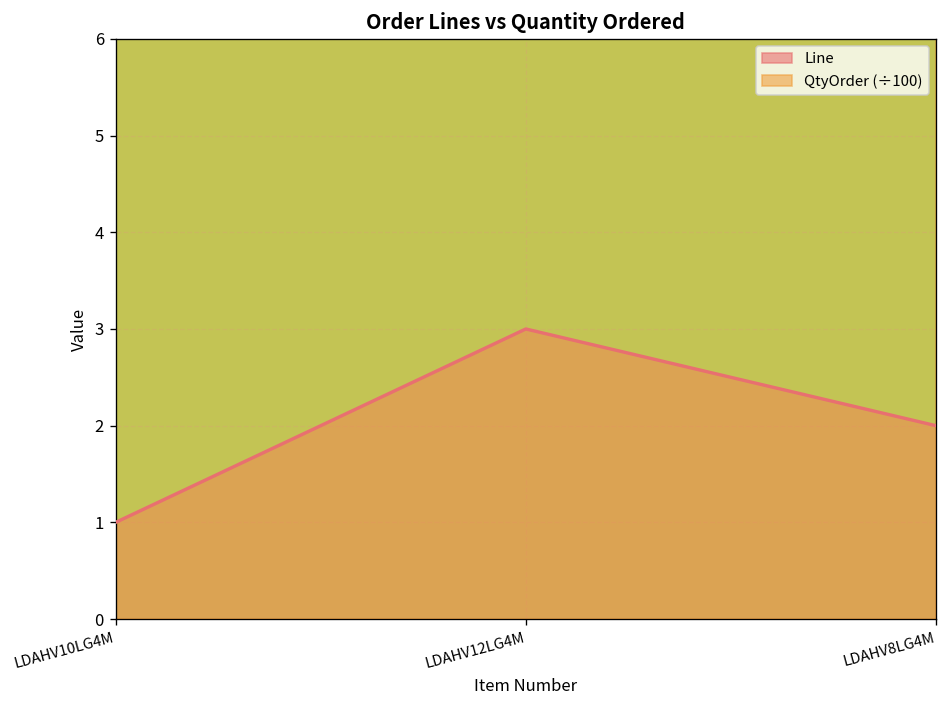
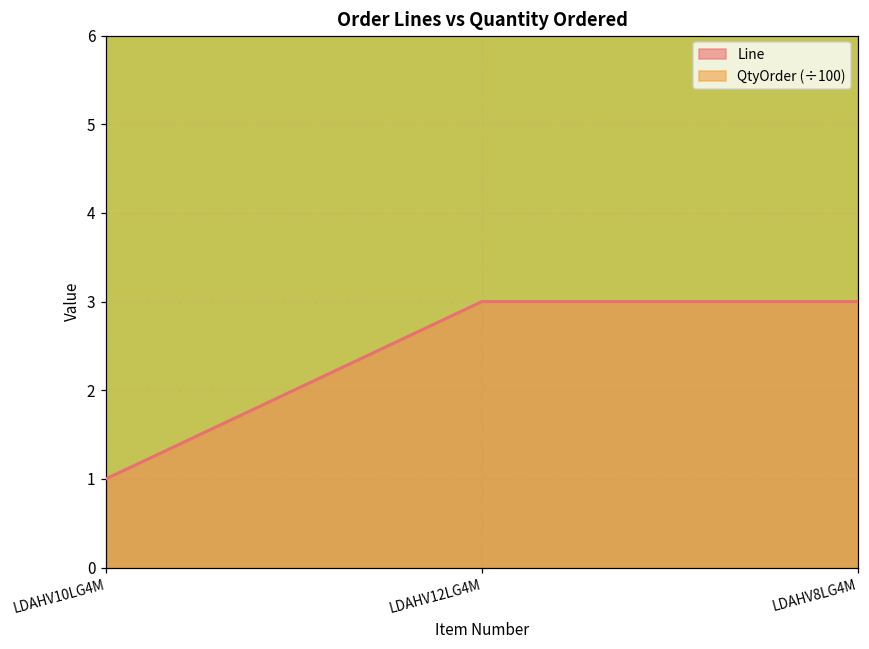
  {
    "Line": {
      "LDAHV10LG4M": 1,
      "LDAHV12LG4M": 3,
-     "LDAHV8LG4M": 2
+     "LDAHV8LG4M": 3
    }
  }
